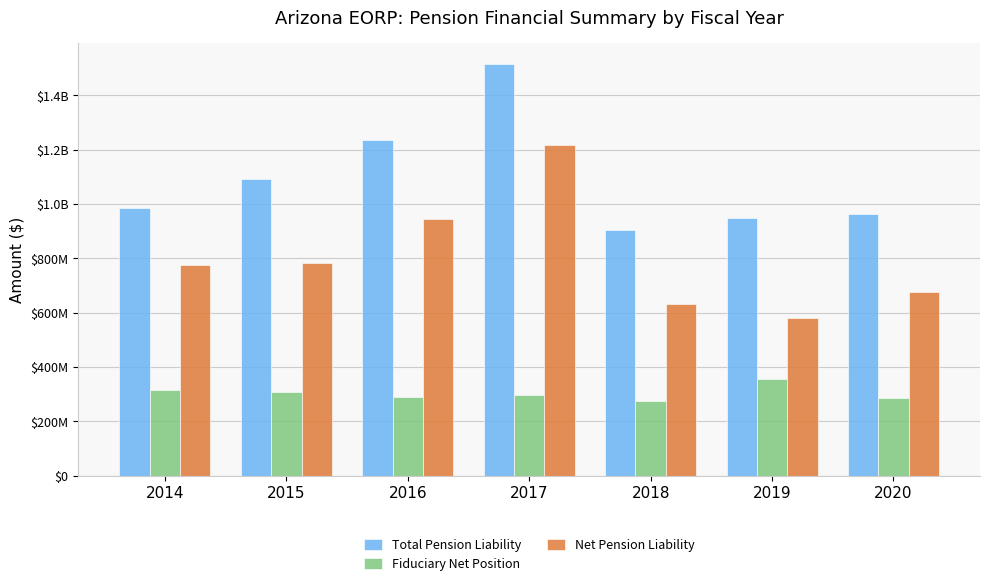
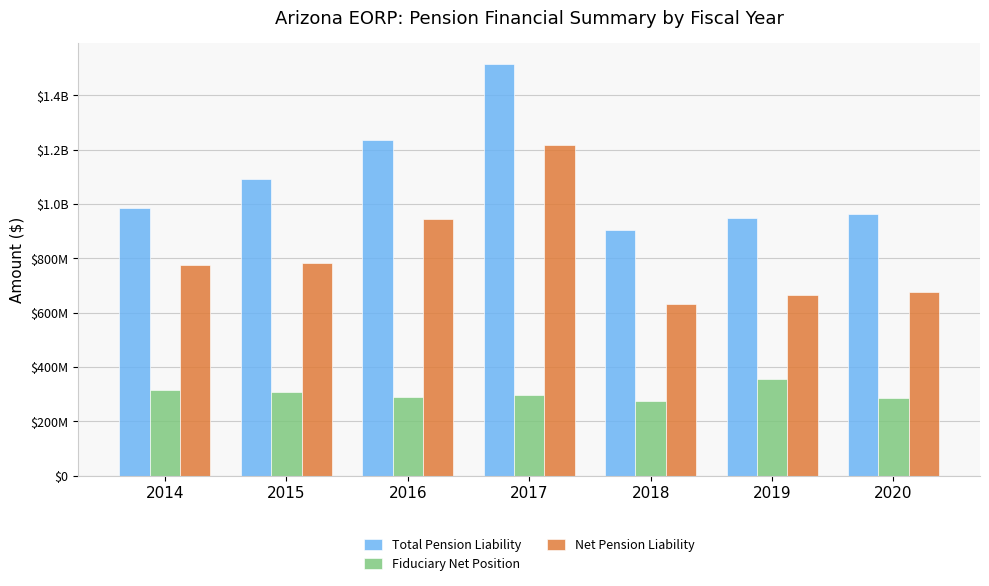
  {
    "Total Pension Liability": {
      "2014": "$980000000",
      "2015": "$1090000000",
      "2016": "$1230000000",
      "2017": "$1520000000",
      "2018": "$900000000",
      "2019": "$950000000",
      "2020": "$960000000"
    },
    "Fiduciary Net Position": {
      "2014": "$310000000",
      "2015": "$310000000",
      "2016": "$290000000",
      "2017": "$300000000",
      "2018": "$270000000",
      "2019": "$350000000",
      "2020": "$290000000"
    },
    "Net Pension Liability": {
      "2014": "$770000000",
      "2015": "$780000000",
      "2016": "$940000000",
      "2017": "$1220000000",
      "2018": "$630000000",
-     "2019": "$580000000",
+     "2019": "$660000000",
      "2020": "$670000000"
    }
  }
